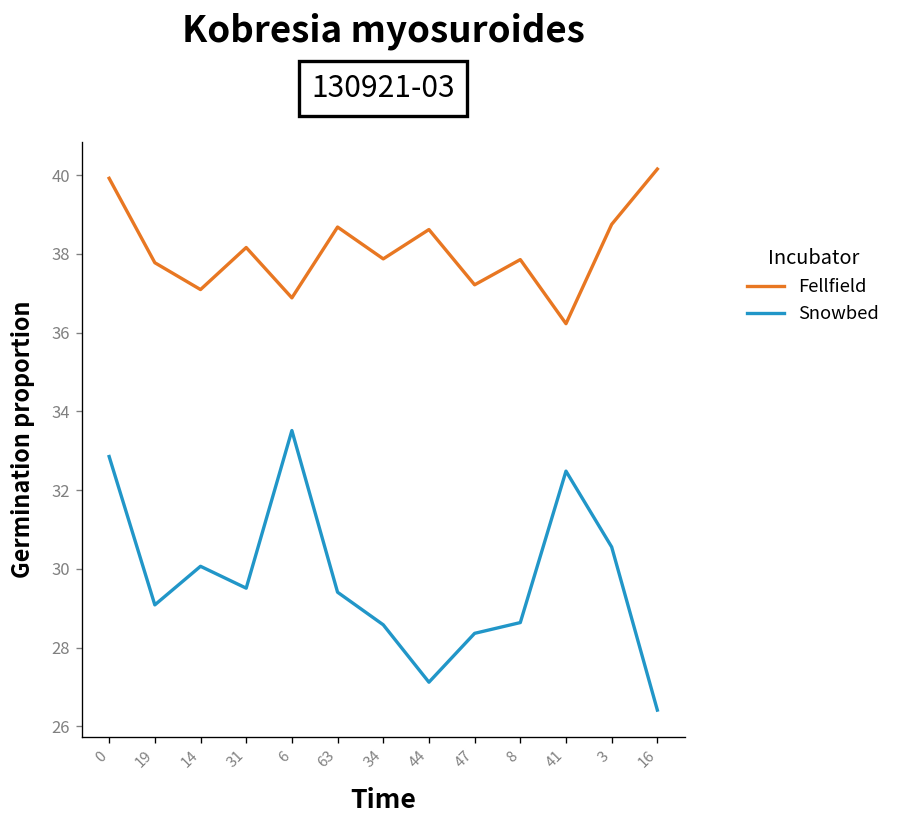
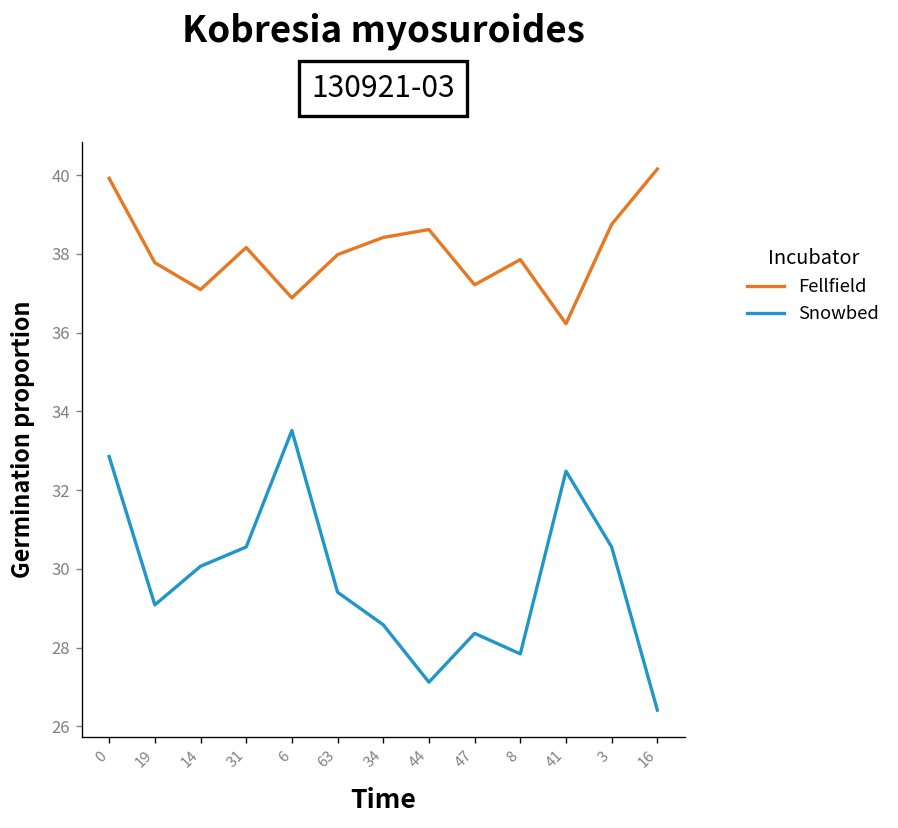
  {
    "Fellfield": {
      "0": 39.9,
      "19": 37.8,
      "14": 37.1,
      "31": 38.2,
      "6": 36.9,
-     "63": 38.7,
-     "34": 37.9,
+     "63": 38.0,
+     "34": 38.4,
      "44": 38.6,
      "47": 37.2,
      "8": 37.9,
      "41": 36.2,
      "3": 38.8,
      "16": 40.2
    },
    "Snowbed": {
      "0": 32.9,
      "19": 29.1,
      "14": 30.1,
-     "31": 29.5,
+     "31": 30.6,
      "6": 33.5,
      "63": 29.4,
      "34": 28.6,
      "44": 27.1,
      "47": 28.4,
-     "8": 28.6,
+     "8": 27.8,
      "41": 32.5,
      "3": 30.6,
      "16": 26.4
    }
  }
